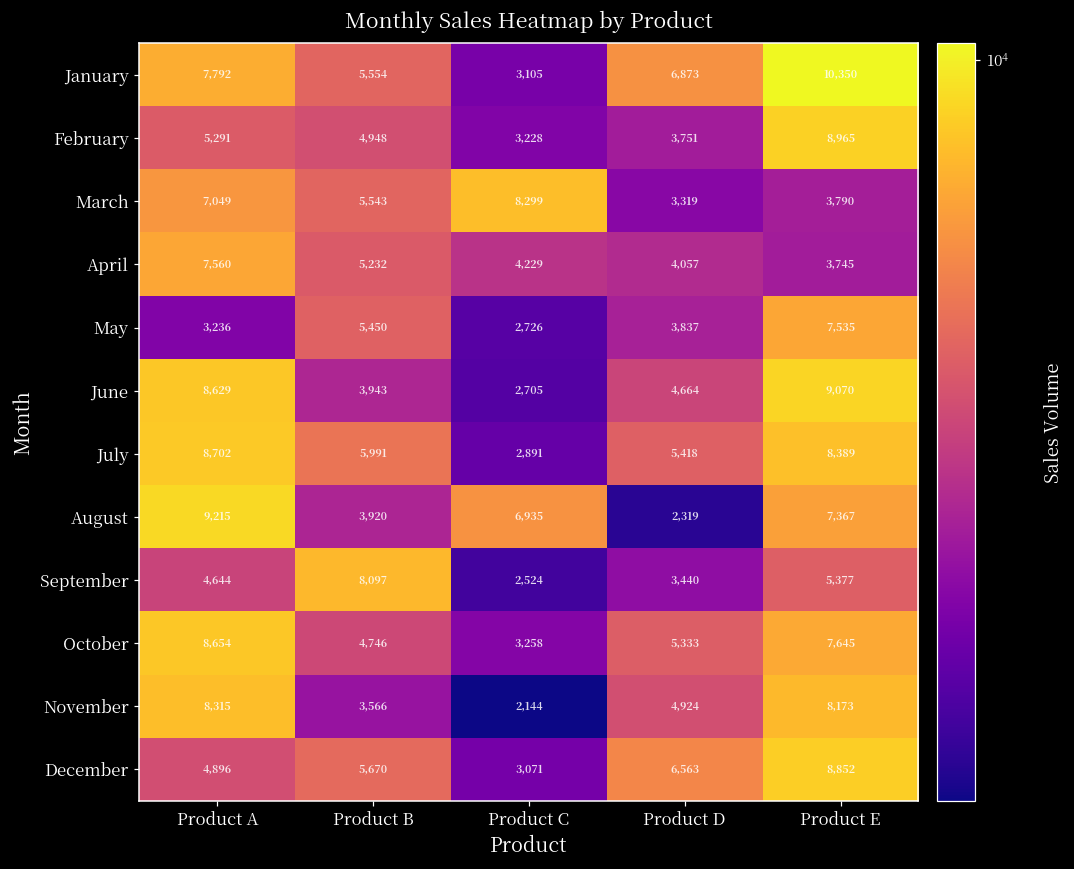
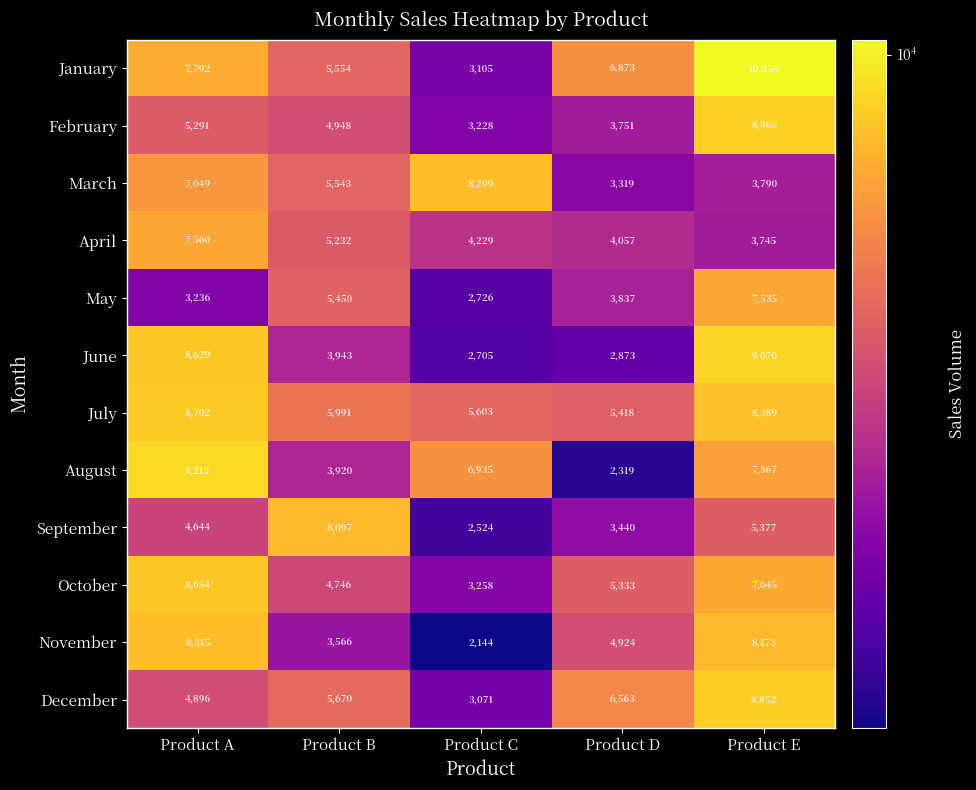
  {
    "January": {
      "Product A": "7,792",
      "Product B": "5,554",
      "Product C": "3,105",
      "Product D": "6,873",
      "Product E": "10,350"
    },
    "February": {
      "Product A": "5,291",
      "Product B": "4,948",
      "Product C": "3,228",
      "Product D": "3,751",
      "Product E": "8,965"
    },
    "March": {
      "Product A": "7,049",
      "Product B": "5,543",
      "Product C": "8,299",
      "Product D": "3,319",
      "Product E": "3,790"
    },
    "April": {
      "Product A": "7,560",
      "Product B": "5,232",
      "Product C": "4,229",
      "Product D": "4,057",
      "Product E": "3,745"
    },
    "May": {
      "Product A": "3,236",
      "Product B": "5,450",
      "Product C": "2,726",
      "Product D": "3,837",
      "Product E": "7,535"
    },
    "June": {
      "Product A": "8,629",
      "Product B": "3,943",
      "Product C": "2,705",
-     "Product D": "4,664",
+     "Product D": "2,873",
      "Product E": "9,070"
    },
    "July": {
      "Product A": "8,702",
      "Product B": "5,991",
-     "Product C": "2,891",
+     "Product C": "5,603",
      "Product D": "5,418",
      "Product E": "8,389"
    },
    "August": {
      "Product A": "9,215",
      "Product B": "3,920",
      "Product C": "6,935",
      "Product D": "2,319",
      "Product E": "7,367"
    },
    "September": {
      "Product A": "4,644",
      "Product B": "8,097",
      "Product C": "2,524",
      "Product D": "3,440",
      "Product E": "5,377"
    },
    "October": {
      "Product A": "8,654",
      "Product B": "4,746",
      "Product C": "3,258",
      "Product D": "5,333",
      "Product E": "7,645"
    },
    "November": {
      "Product A": "8,315",
      "Product B": "3,566",
      "Product C": "2,144",
      "Product D": "4,924",
      "Product E": "8,173"
    },
    "December": {
      "Product A": "4,896",
      "Product B": "5,670",
      "Product C": "3,071",
      "Product D": "6,563",
      "Product E": "8,852"
    }
  }
